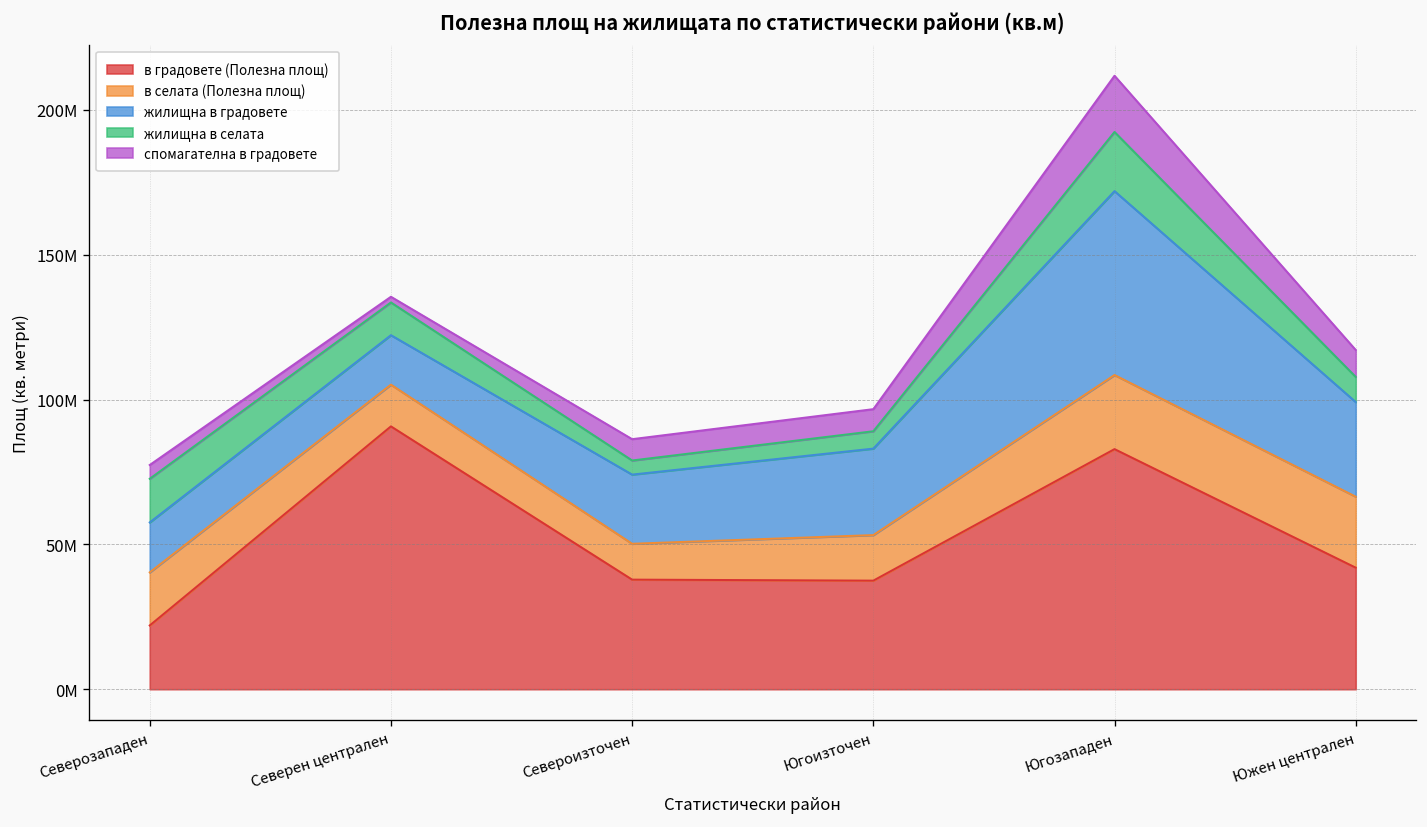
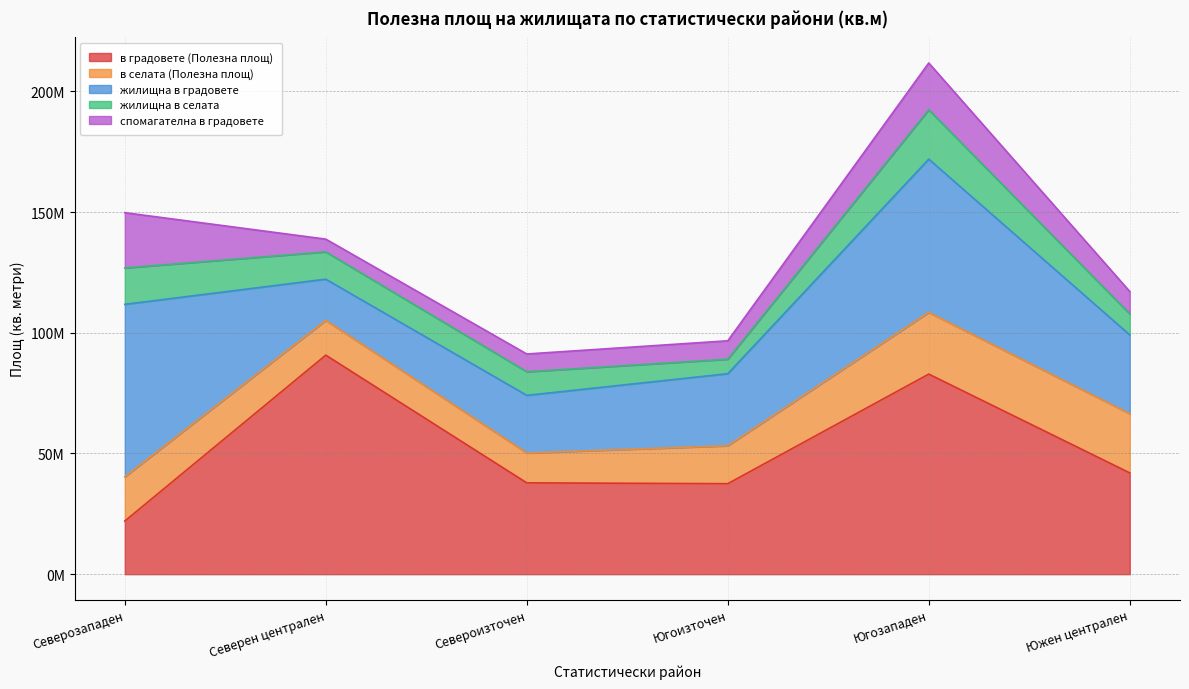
  {
    "в градовете (Полезна площ)": {
      "Северозападен": 22000000,
      "Северен централен": 91000000,
      "Североизточен": 38000000,
      "Югоизточен": 37000000,
      "Югозападен": 83000000,
      "Южен централен": 42000000
    },
    "в селата (Полезна площ)": {
      "Северозападен": 18000000,
      "Северен централен": 14000000,
      "Североизточен": 12000000,
      "Югоизточен": 16000000,
      "Югозападен": 26000000,
      "Южен централен": 25000000
    },
    "жилищна в градовете": {
-     "Северозападен": 17000000,
+     "Северозападен": 71000000,
      "Северен централен": 17000000,
      "Североизточен": 24000000,
      "Югоизточен": 30000000,
      "Югозападен": 63000000,
      "Южен централен": 33000000
    },
    "жилищна в селата": {
      "Северозападен": 15000000,
      "Северен централен": 11000000,
-     "Североизточен": 5000000,
+     "Североизточен": 10000000,
      "Югоизточен": 6000000,
      "Югозападен": 20000000,
      "Южен централен": 9000000
    },
    "спомагателна в градовете": {
-     "Северозападен": 5000000,
-     "Северен централен": 2000000,
+     "Северозападен": 23000000,
+     "Северен централен": 5000000,
      "Североизточен": 7000000,
      "Югоизточен": 8000000,
      "Югозападен": 19000000,
      "Южен централен": 9000000
    }
  }
